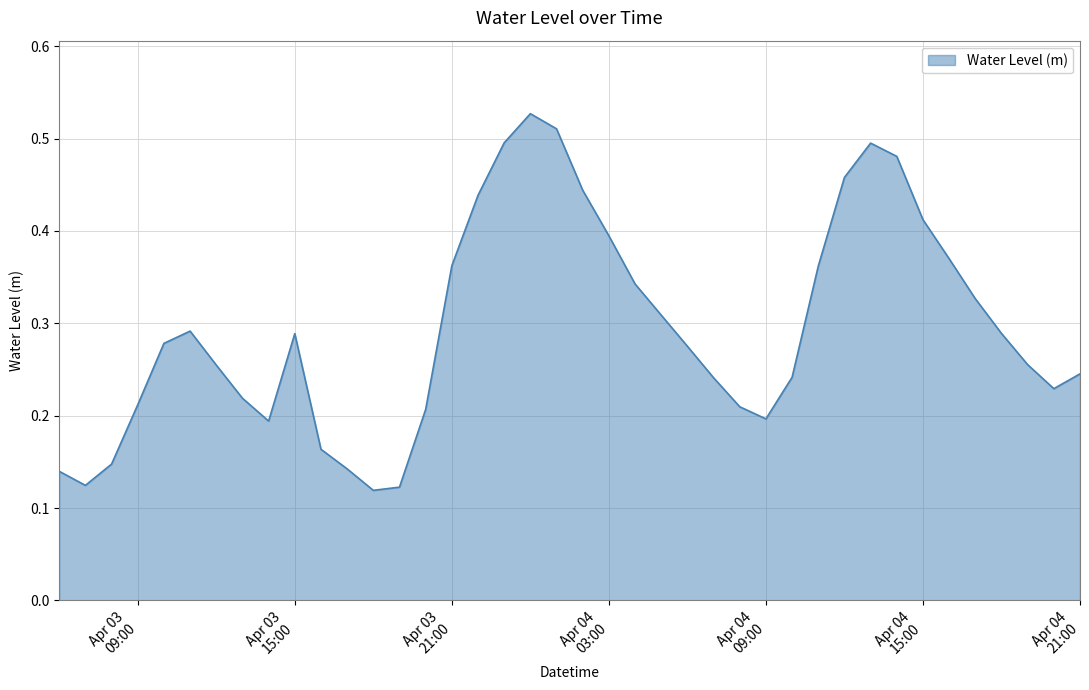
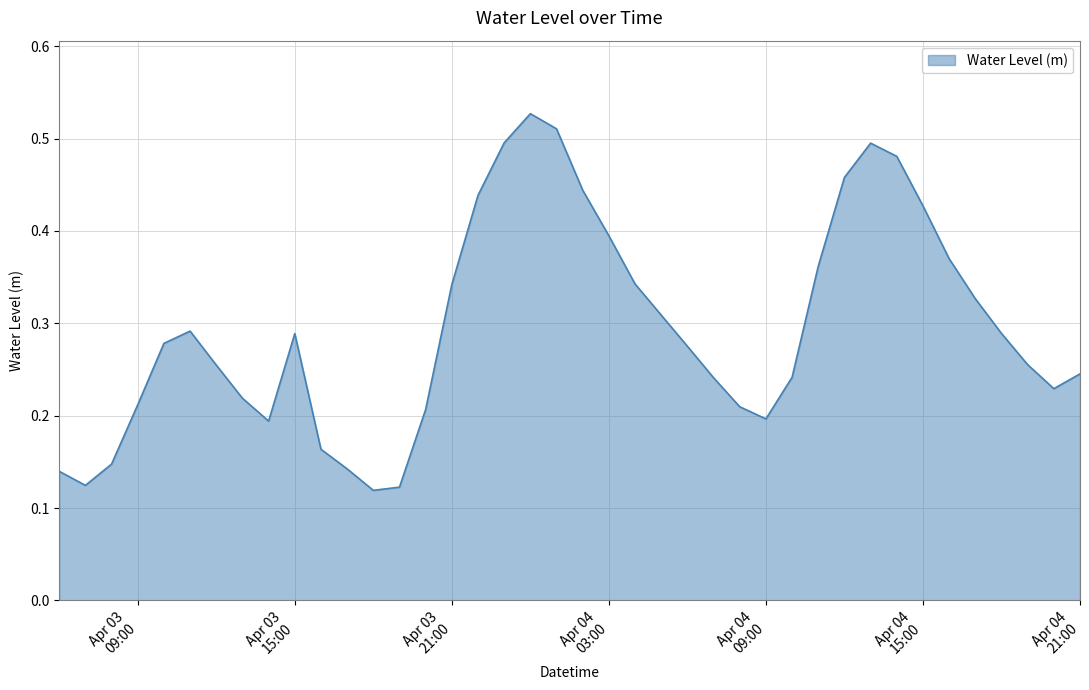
  {
    "Apr 03 09:00": 0.21,
    "Apr 03 15:00": 0.29,
-   "Apr 03 21:00": 0.36,
+   "Apr 03 21:00": 0.34,
    "Apr 04 03:00": 0.39,
    "Apr 04 09:00": 0.20,
-   "Apr 04 15:00": 0.41,
+   "Apr 04 15:00": 0.43,
    "Apr 04 21:00": 0.25
  }
